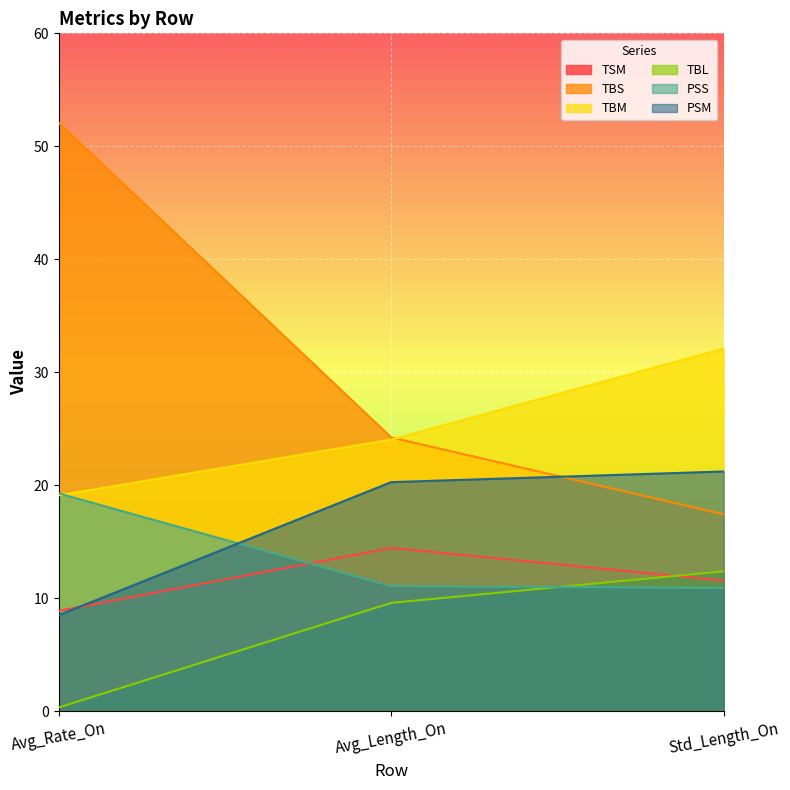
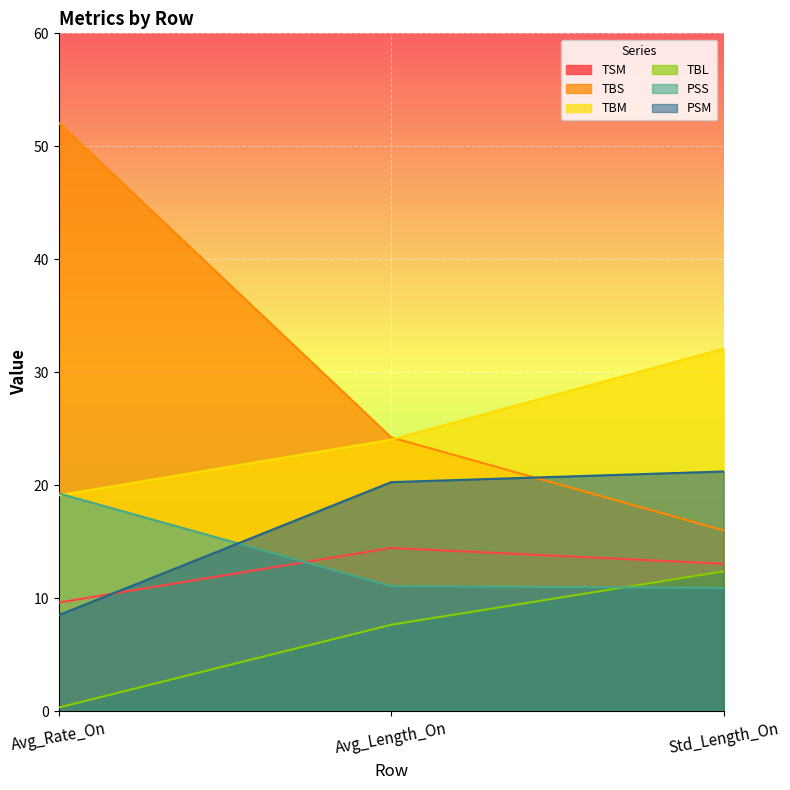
  {
    "TSM": {
-     "Avg_Rate_On": 8.9,
+     "Avg_Rate_On": 9.6,
      "Avg_Length_On": 14.5,
-     "Std_Length_On": 11.6
+     "Std_Length_On": 13.1
    },
    "TBS": {
      "Avg_Rate_On": 52.1,
-     "Std_Length_On": 17.4
+     "Std_Length_On": 16.0
    },
    "TBM": {
      "Std_Length_On": 32.1
    },
    "TBL": {
      "Avg_Rate_On": 0.3,
-     "Avg_Length_On": 9.6,
+     "Avg_Length_On": 7.7,
      "Std_Length_On": 12.4
    }
  }
